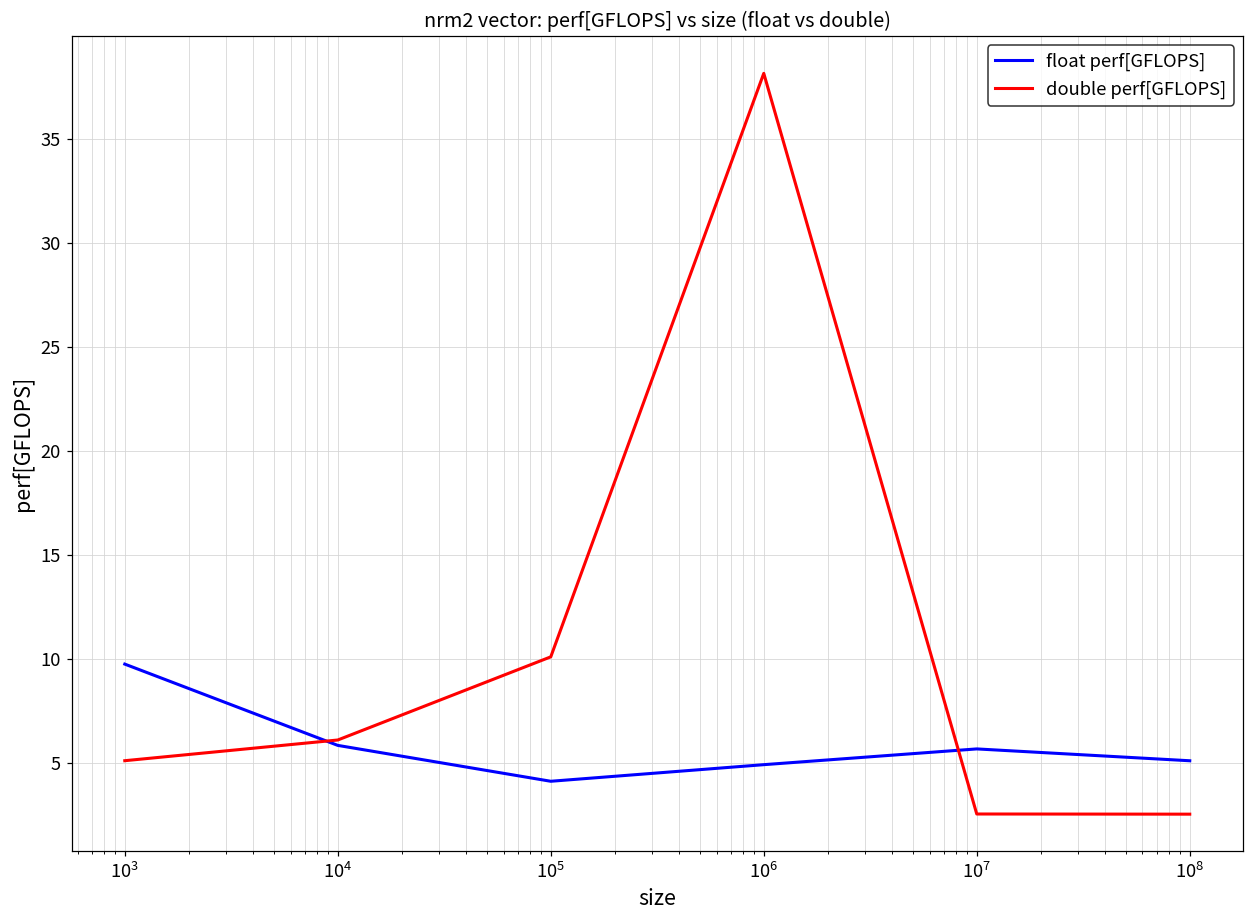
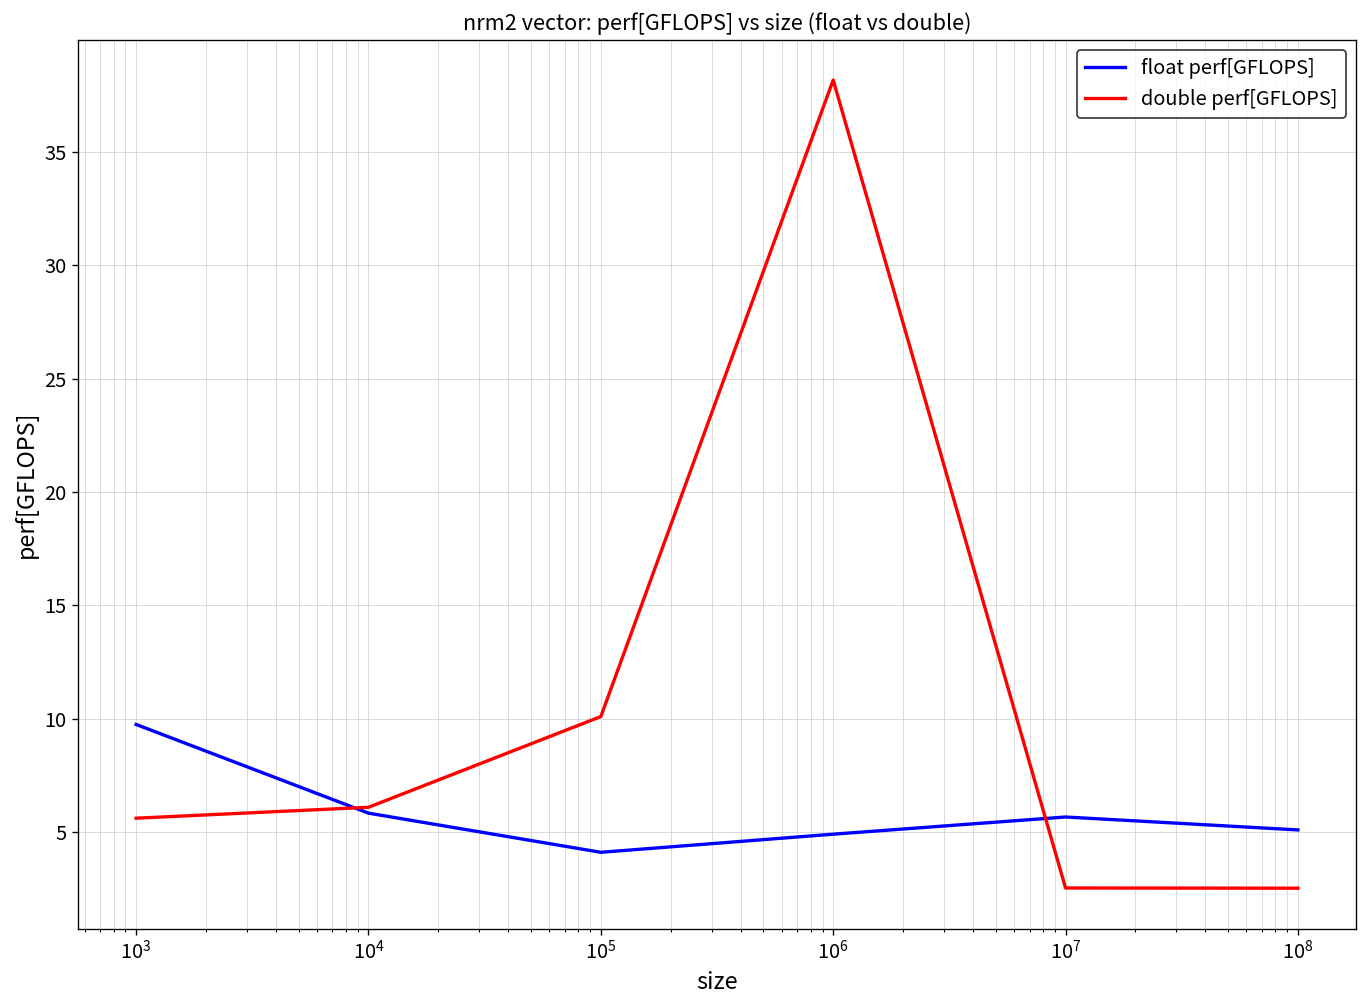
  {
    "float perf[GFLOPS]": {
      "10^3": 9.7,
      "10^4": 5.8,
      "10^5": 4.1,
      "10^6": 4.9,
      "10^7": 5.7,
      "10^8": 5.1
    },
    "double perf[GFLOPS]": {
-     "10^3": 5.1,
+     "10^3": 5.6,
      "10^4": 6.1,
      "10^5": 10.1,
      "10^6": 38.2,
      "10^7": 2.5,
      "10^8": 2.5
    }
  }
